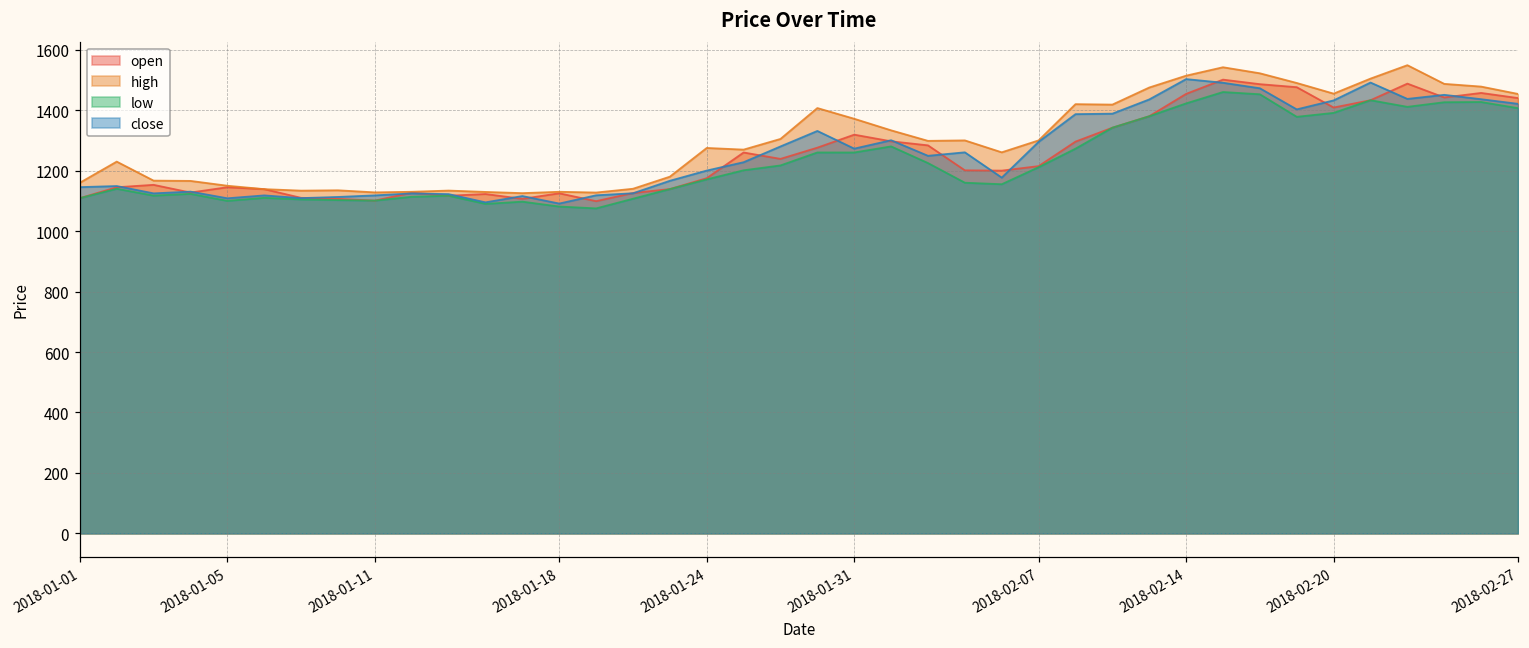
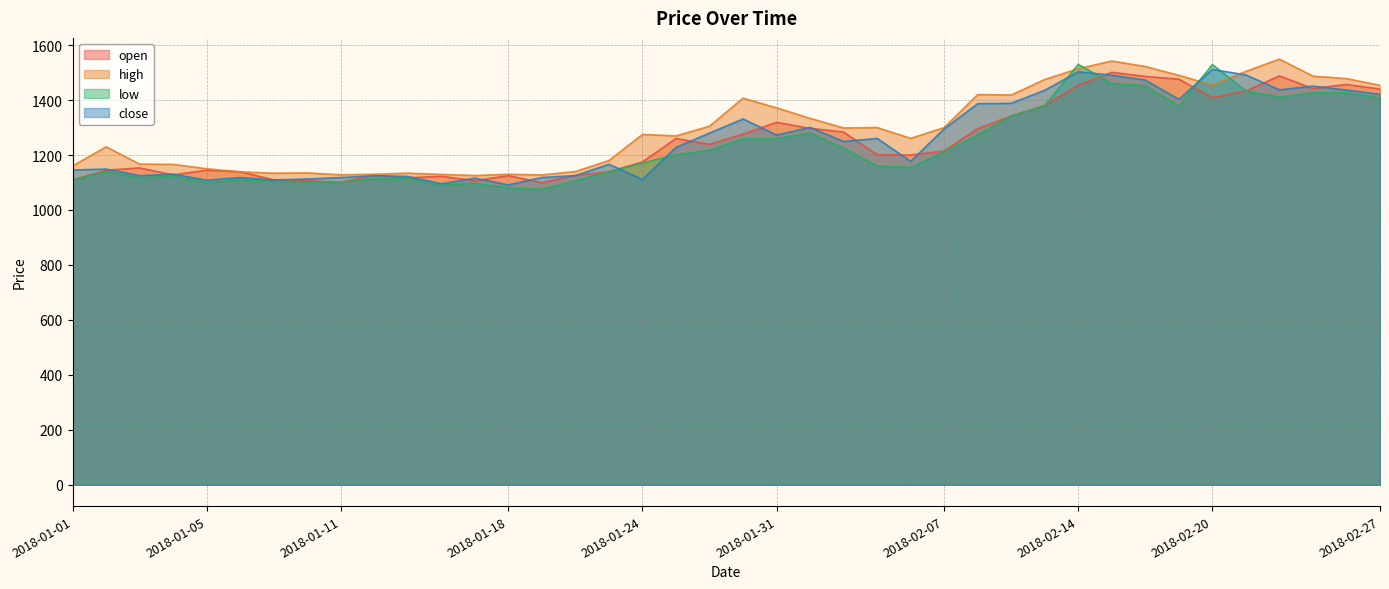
  {
    "low": {
      "2018-01-18": 1080,
      "2018-01-31": 1260,
-     "2018-02-14": 1420,
-     "2018-02-20": 1390,
+     "2018-02-14": 1530,
+     "2018-02-20": 1530,
      "2018-02-27": 1410
    },
    "close": {
      "2018-01-01": 1150,
      "2018-01-11": 1120,
      "2018-01-18": 1090,
-     "2018-01-24": 1200,
+     "2018-01-24": 1110,
      "2018-01-31": 1270,
      "2018-02-14": 1500,
-     "2018-02-20": 1430,
+     "2018-02-20": 1510,
      "2018-02-27": 1420
    }
  }
